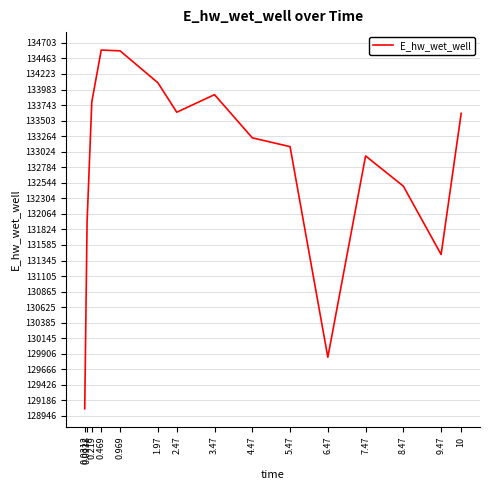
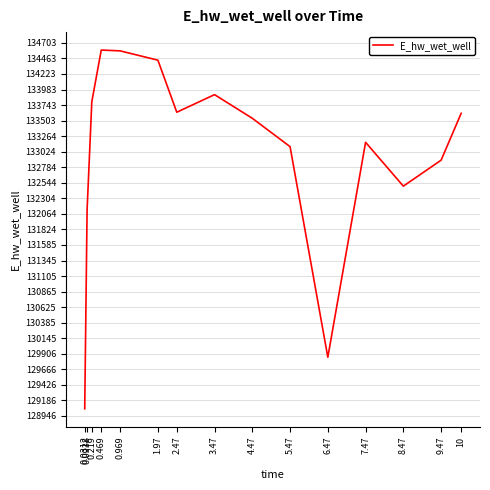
  {
    "0.0312": 129100,
-   "0.0938": 131900,
+   "0.0938": 132100,
    "0.219": 133800,
    "0.469": 134600,
    "0.969": 134600,
-   "1.97": 134100,
+   "1.97": 134400,
    "2.47": 133600,
    "3.47": 133900,
-   "4.47": 133200,
+   "4.47": 133500,
    "5.47": 133100,
    "6.47": 129900,
-   "7.47": 133000,
+   "7.47": 133200,
    "8.47": 132500,
-   "9.47": 131400,
+   "9.47": 132900,
    "10": 133600
  }
